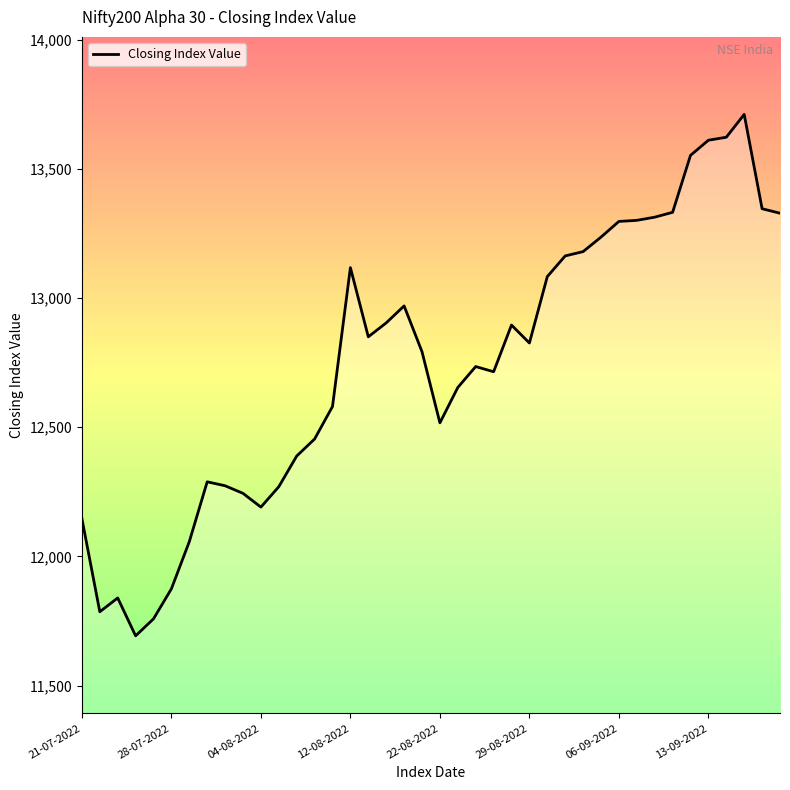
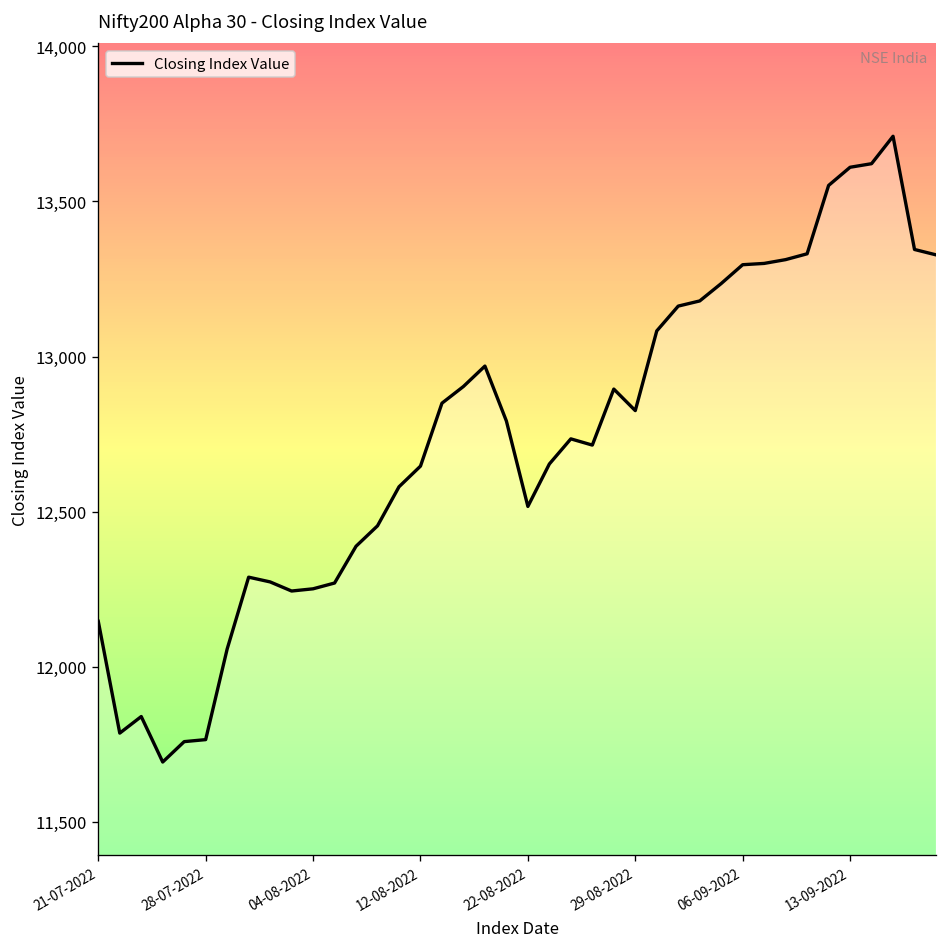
  {
    "21-07-2022": "12,150",
-   "28-07-2022": "11,870",
-   "04-08-2022": "12,190",
-   "12-08-2022": "13,120",
+   "28-07-2022": "11,760",
+   "04-08-2022": "12,250",
+   "12-08-2022": "12,650",
    "22-08-2022": "12,520",
    "29-08-2022": "12,830",
    "06-09-2022": "13,300",
    "13-09-2022": "13,610"
  }
